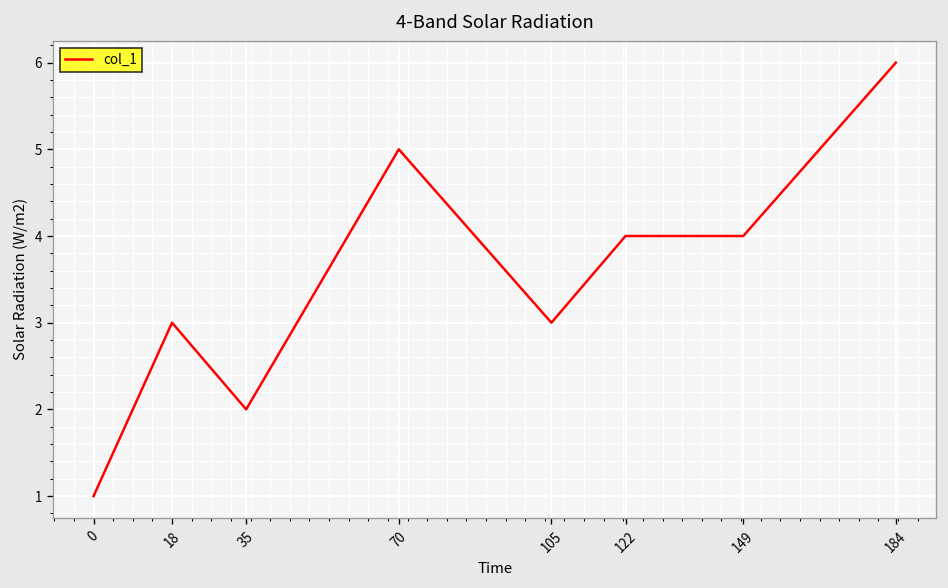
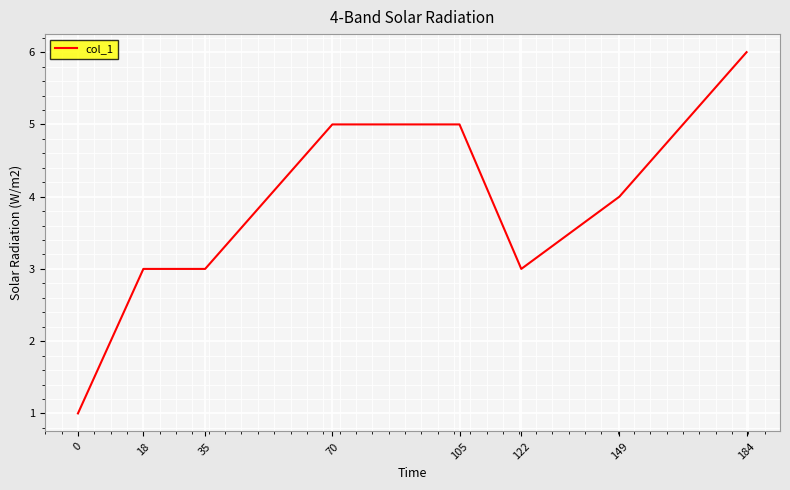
  {
    "0": 1,
    "18": 3,
-   "35": 2,
+   "35": 3,
    "70": 5,
-   "105": 3,
-   "122": 4,
+   "105": 5,
+   "122": 3,
    "149": 4,
    "184": 6
  }
